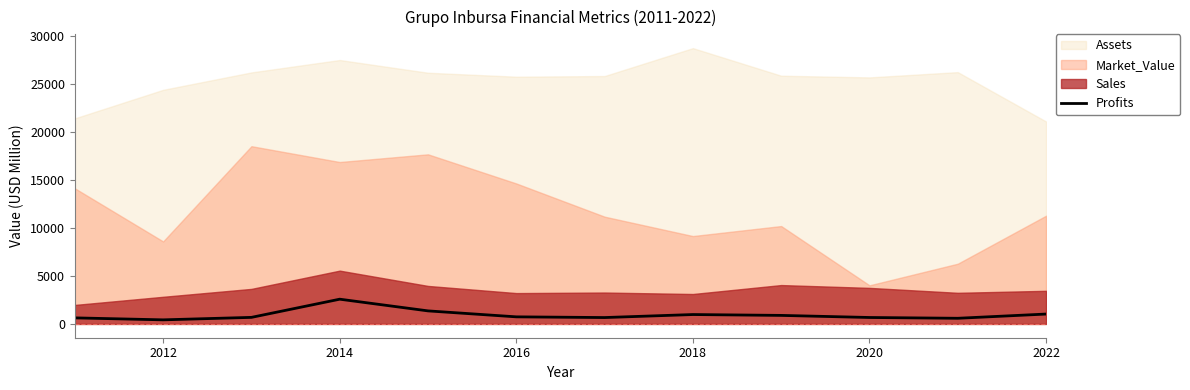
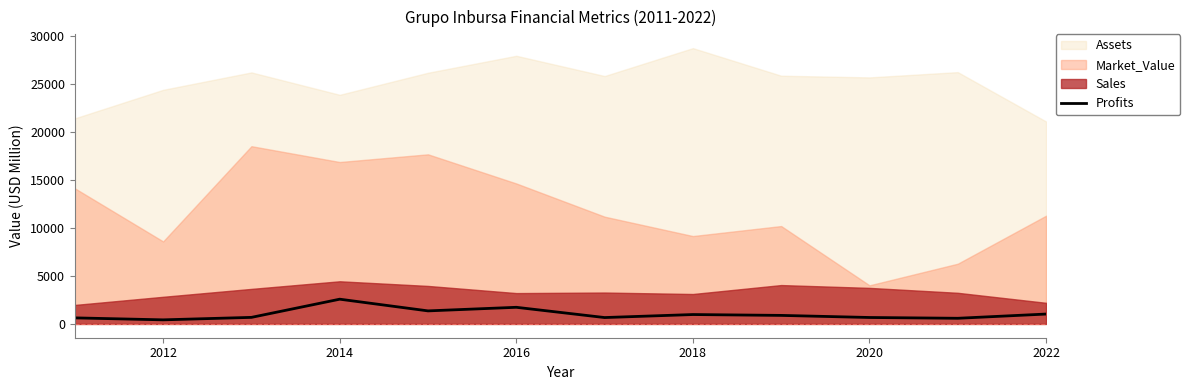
  {
    "Profits": {
      "2012": 0,
      "2014": 3000,
-     "2016": 1000,
+     "2016": 2000,
      "2018": 1000,
      "2020": 1000,
      "2022": 1000
    },
    "Assets": {
      "2012": 24000,
-     "2014": 28000,
-     "2016": 26000,
+     "2014": 24000,
+     "2016": 28000,
      "2018": 29000,
      "2020": 26000,
      "2022": 21000
    },
    "Market_Value": {
      "2012": 9000,
      "2014": 17000,
      "2016": 15000,
      "2018": 9000,
      "2020": 4000,
      "2022": 11000
    },
    "Sales": {
      "2012": 3000,
-     "2014": 6000,
+     "2014": 4000,
      "2016": 3000,
      "2018": 3000,
      "2020": 4000,
-     "2022": 3000
+     "2022": 2000
    }
  }
